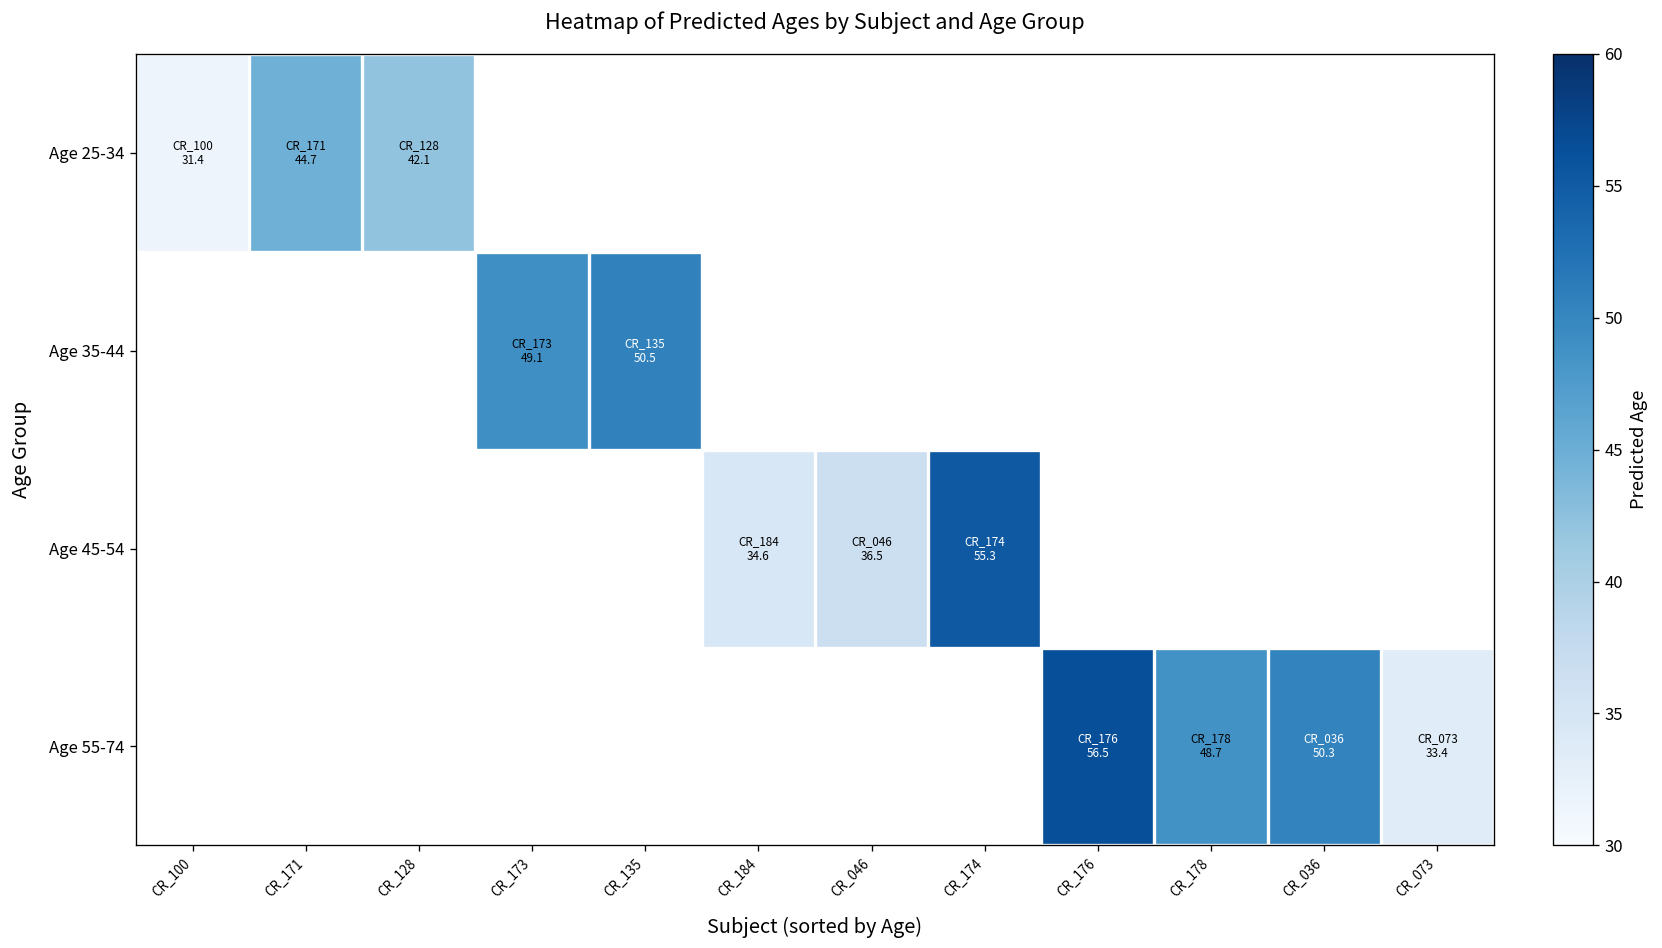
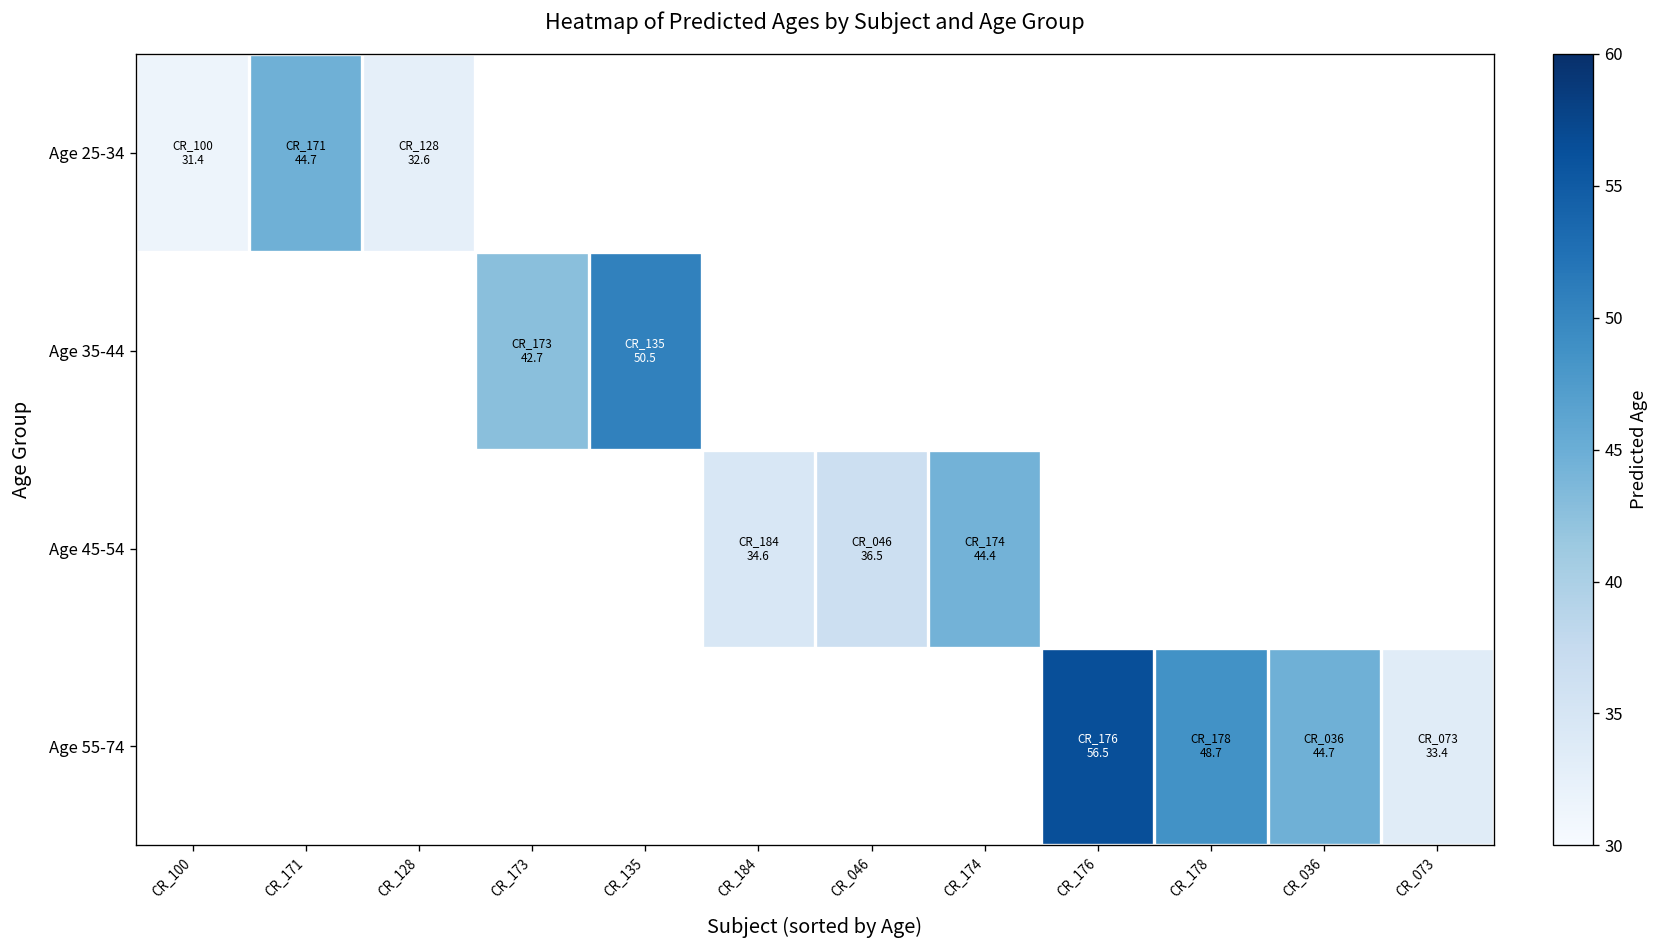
  {
    "Age 25-34": {
-     "CR_128": 42.1
+     "CR_128": 32.6
    },
    "Age 35-44": {
-     "CR_173": 49.1
+     "CR_173": 42.7
    },
    "Age 45-54": {
-     "CR_174": 55.3
+     "CR_174": 44.4
    },
    "Age 55-74": {
-     "CR_036": 50.3
+     "CR_036": 44.7
    }
  }
